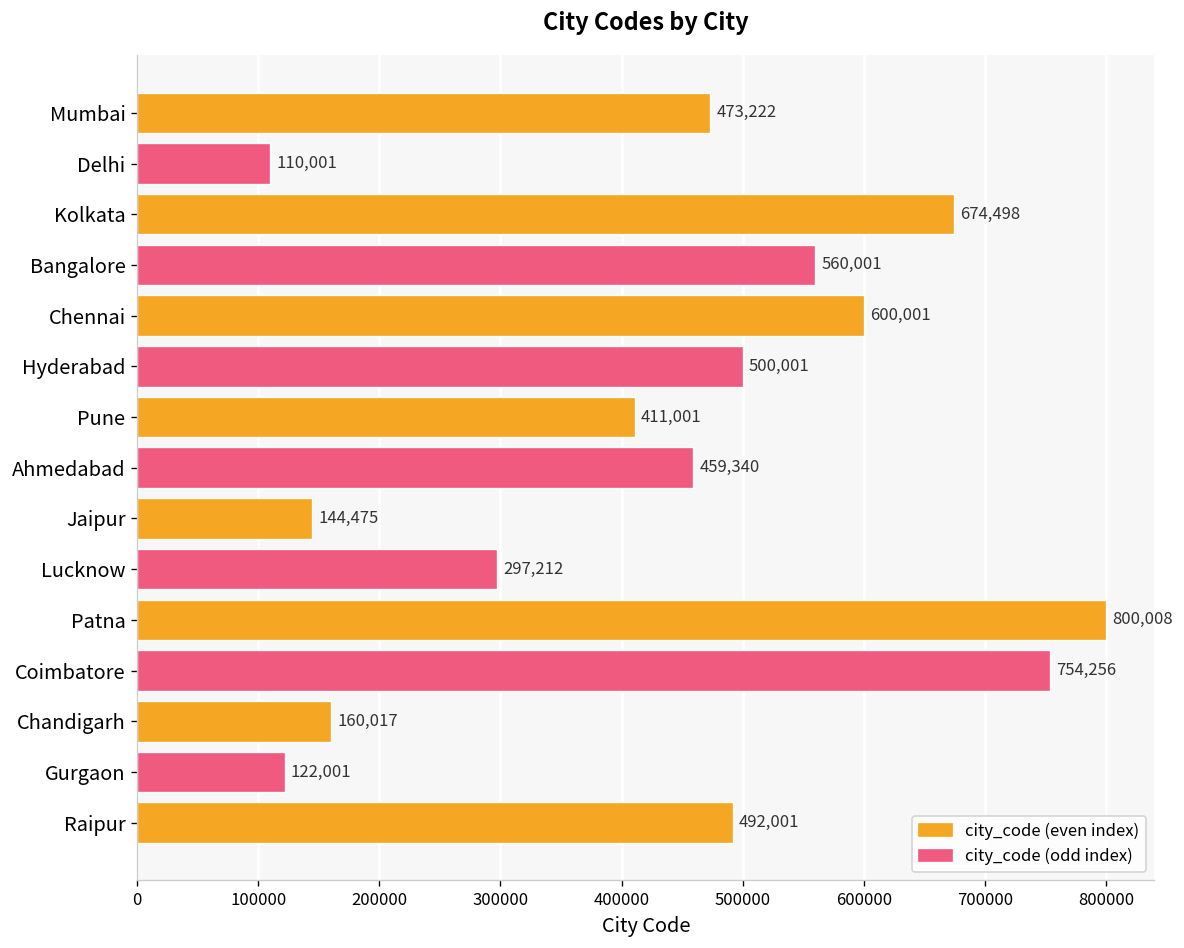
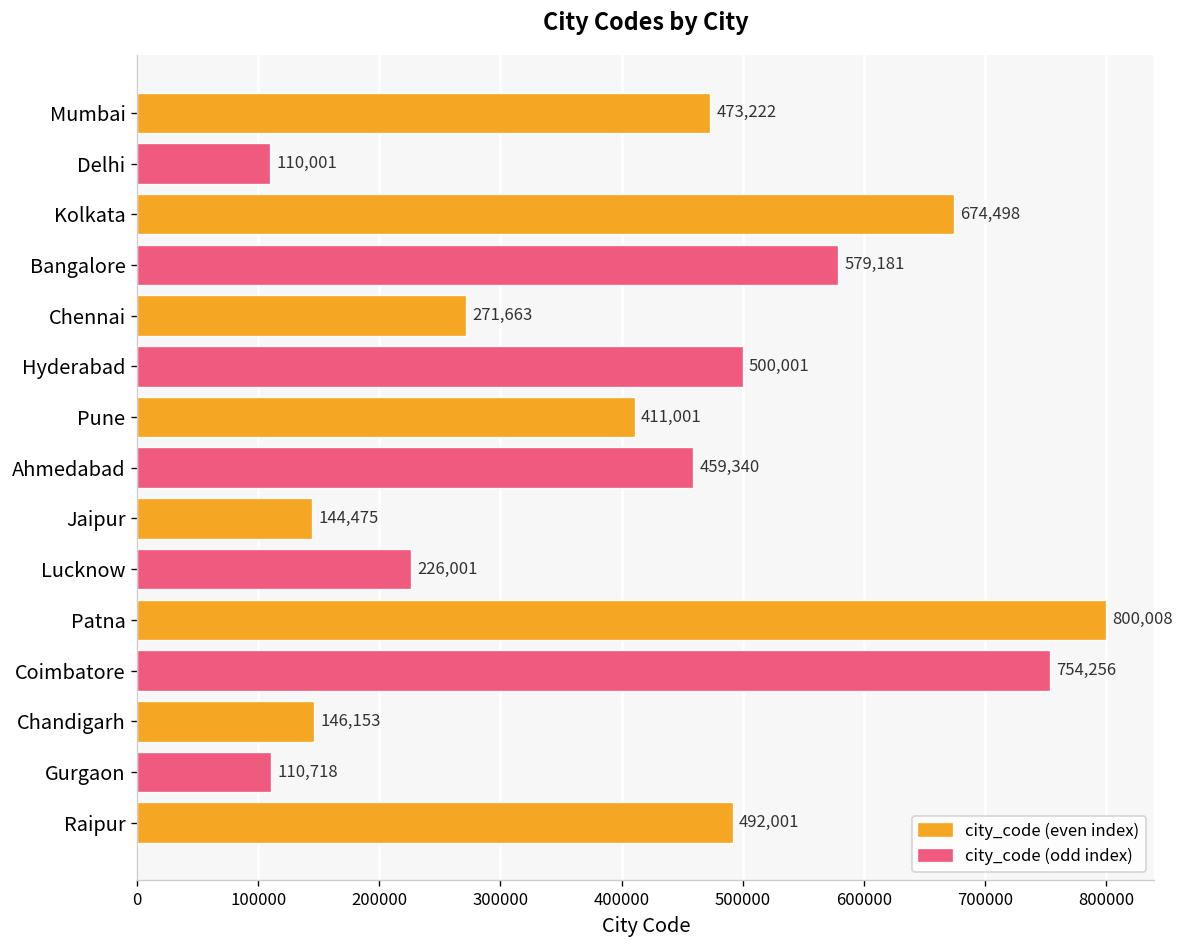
  {
    "Mumbai": "473,222",
    "Delhi": "110,001",
    "Kolkata": "674,498",
-   "Bangalore": "560,001",
-   "Chennai": "600,001",
+   "Bangalore": "579,181",
+   "Chennai": "271,663",
    "Hyderabad": "500,001",
    "Pune": "411,001",
    "Ahmedabad": "459,340",
    "Jaipur": "144,475",
-   "Lucknow": "297,212",
+   "Lucknow": "226,001",
    "Patna": "800,008",
    "Coimbatore": "754,256",
-   "Chandigarh": "160,017",
-   "Gurgaon": "122,001",
+   "Chandigarh": "146,153",
+   "Gurgaon": "110,718",
    "Raipur": "492,001"
  }
